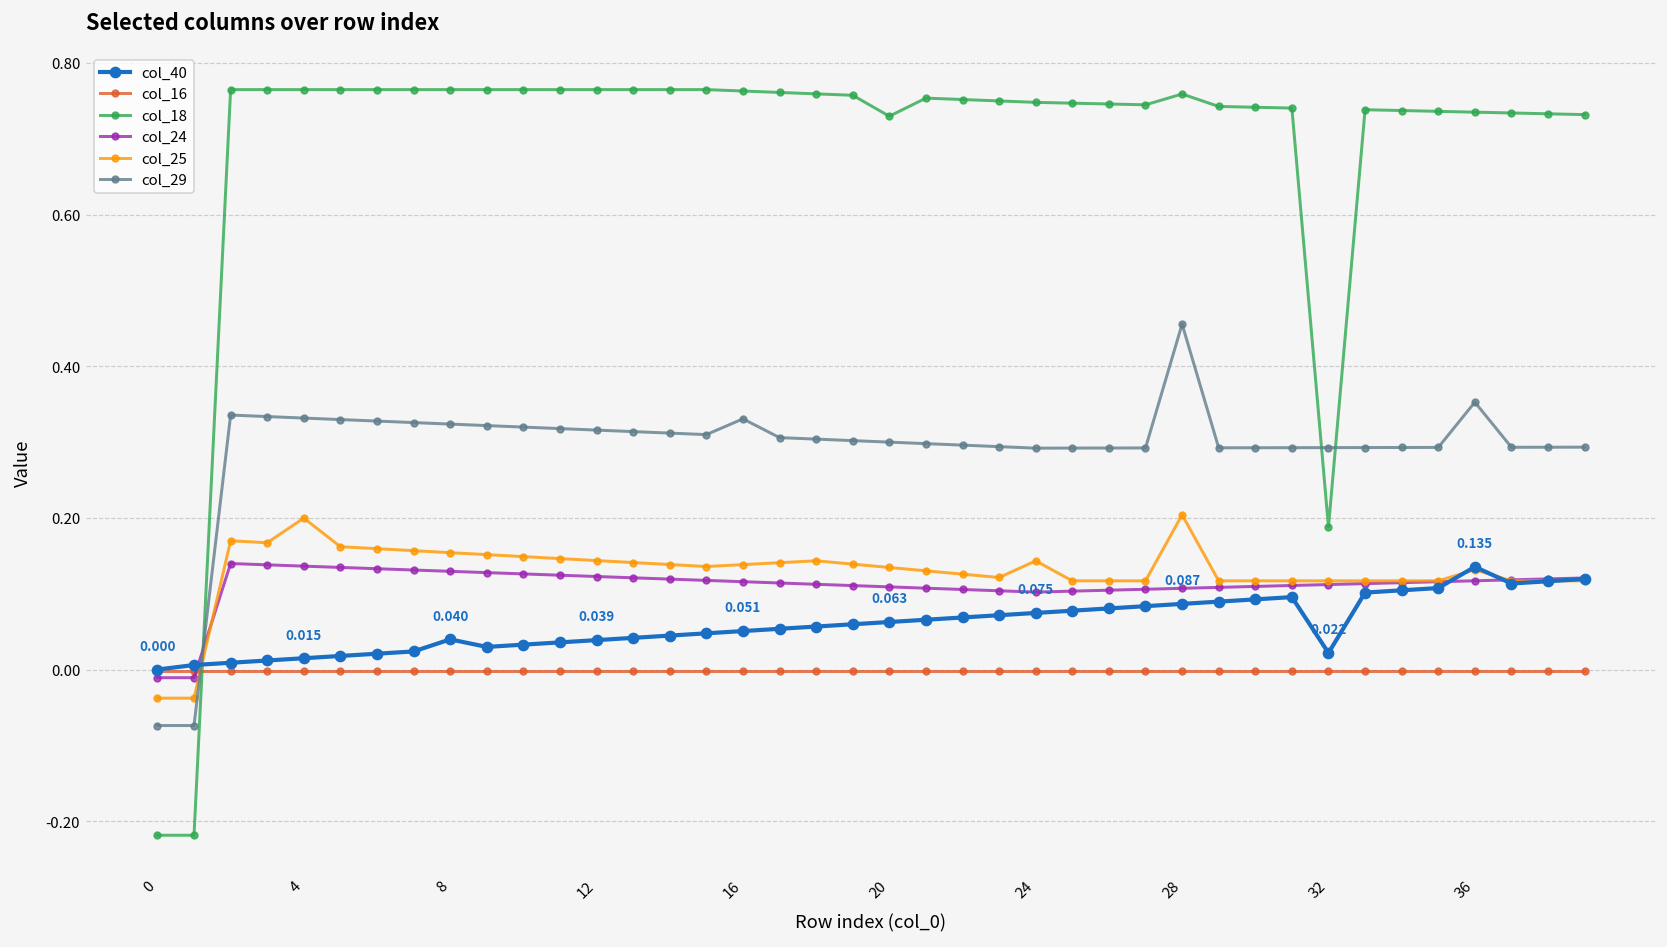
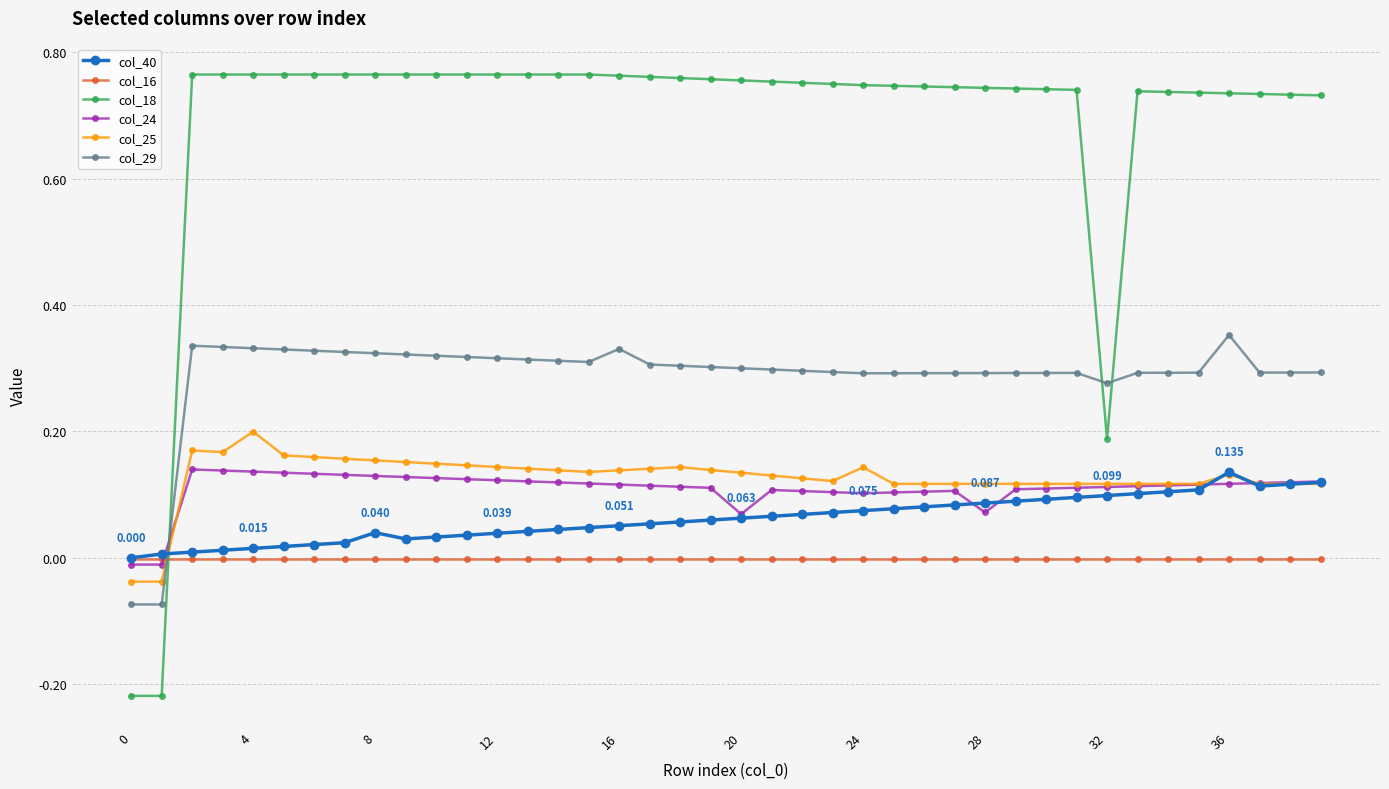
  {
    "col_40": {
      "4": 0.015,
      "8": 0.040,
      "12": 0.039,
      "16": 0.051,
      "20": 0.063,
-     "32": 0.022
+     "32": 0.099
    },
    "col_16": {
      "4": 0.00,
      "8": 0.00,
      "12": 0.00,
      "16": 0.00,
      "20": 0.00,
      "24": 0.00,
      "28": 0.00,
      "32": 0.00,
      "36": 0.00
    },
    "col_18": {
      "0": -0.22,
      "4": 0.76,
      "8": 0.76,
      "12": 0.76,
      "16": 0.76,
-     "20": 0.73,
+     "20": 0.76,
      "24": 0.75,
-     "28": 0.76,
+     "28": 0.74,
      "32": 0.19,
      "36": 0.73
    },
    "col_24": {
      "0": -0.01,
      "4": 0.14,
      "8": 0.13,
      "12": 0.12,
-     "20": 0.11,
-     "28": 0.11,
+     "20": 0.07,
+     "28": 0.07,
      "32": 0.11,
      "36": 0.12
    },
    "col_25": {
      "0": -0.04,
      "4": 0.20,
      "8": 0.15,
      "12": 0.14,
      "16": 0.14,
      "20": 0.13,
      "24": 0.14,
-     "28": 0.20
+     "28": 0.12
    },
    "col_29": {
      "0": -0.07,
      "4": 0.33,
      "8": 0.32,
      "12": 0.32,
      "16": 0.33,
      "20": 0.30,
      "24": 0.29,
-     "28": 0.46,
-     "32": 0.29,
+     "28": 0.29,
+     "32": 0.28,
      "36": 0.35
    }
  }
